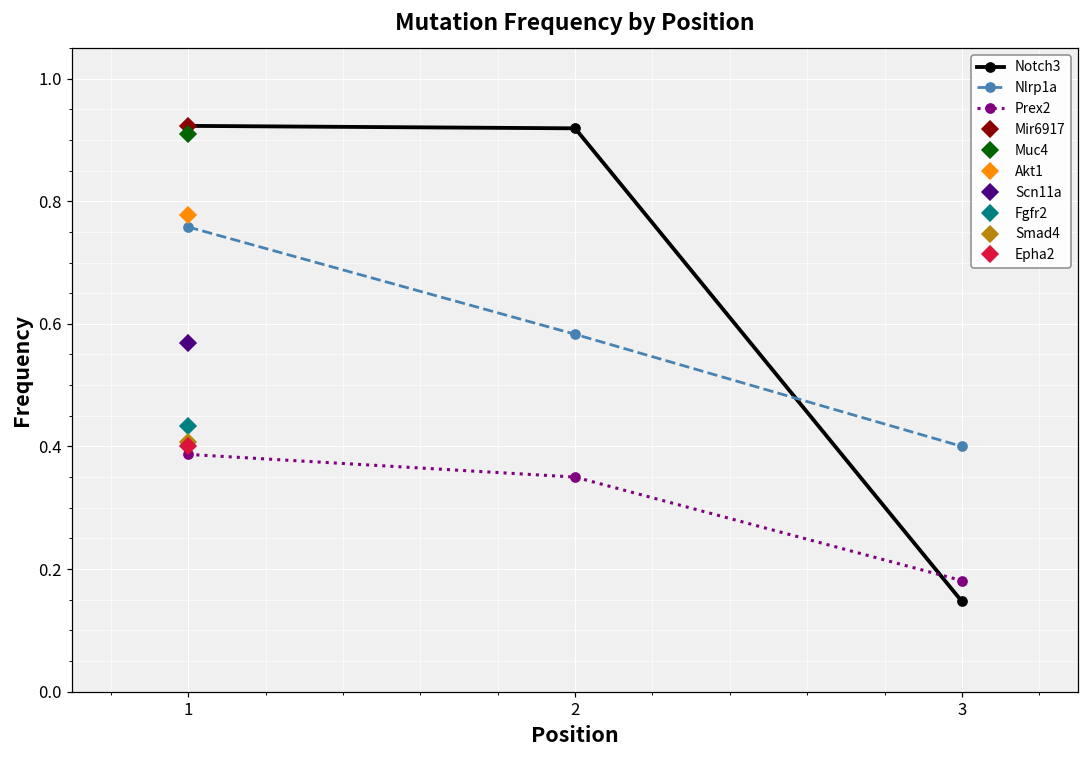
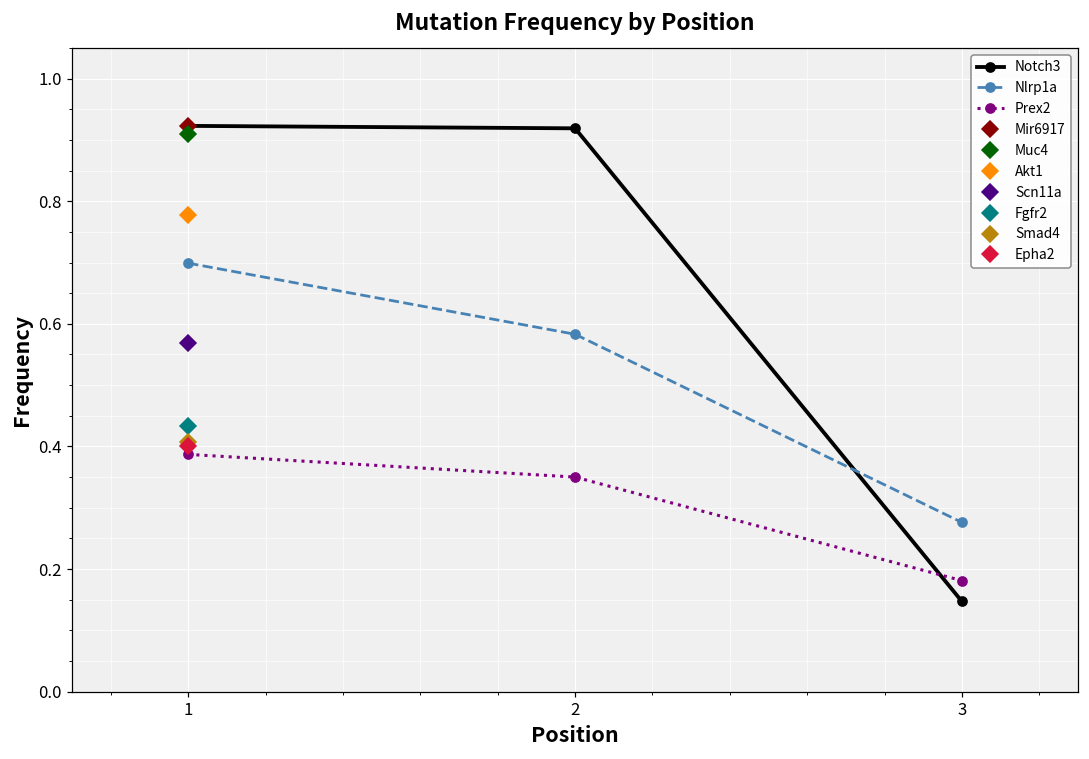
  {
    "Notch3": {
      "2": 0.92,
      "3": 0.15
    },
    "Nlrp1a": {
-     "1": 0.76,
+     "1": 0.70,
      "2": 0.58,
-     "3": 0.40
+     "3": 0.28
    },
    "Muc4": {
      "1": 0.91
    },
    "Akt1": {
      "1": 0.78
    },
    "Fgfr2": {
      "1": 0.43
    },
    "Smad4": {
      "1": 0.41
    },
    "Epha2": {
      "1": 0.40
    }
  }
